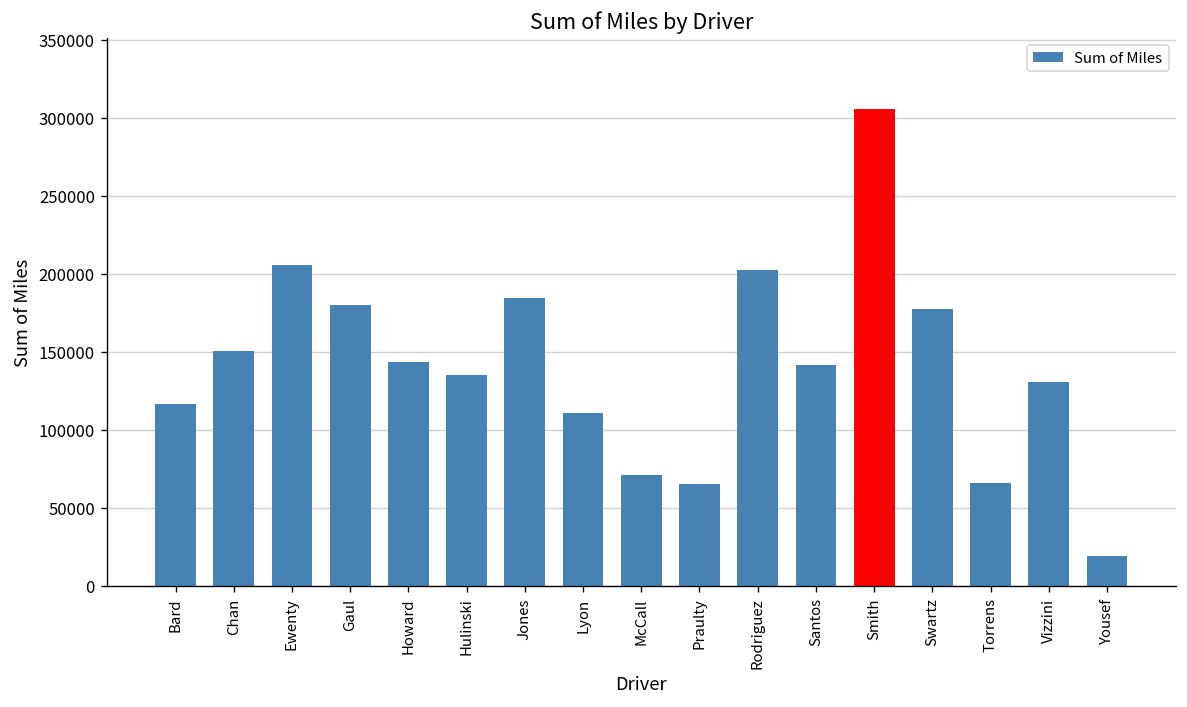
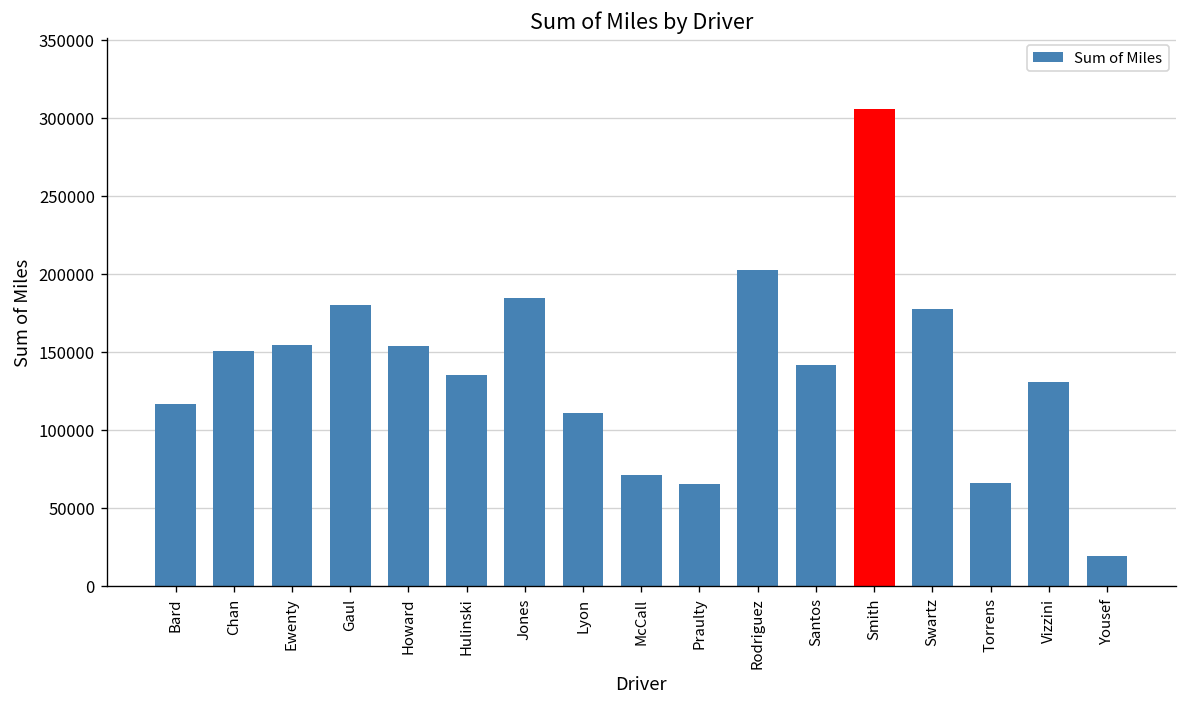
  {
    "Bard": 116000,
    "Chan": 151000,
-   "Ewenty": 206000,
+   "Ewenty": 154000,
    "Gaul": 180000,
-   "Howard": 144000,
+   "Howard": 154000,
    "Hulinski": 135000,
    "Jones": 185000,
    "Lyon": 110000,
    "McCall": 71000,
    "Praulty": 65000,
    "Rodriguez": 202000,
    "Santos": 141000,
    "Smith": 305000,
    "Swartz": 178000,
    "Torrens": 66000,
    "Vizzini": 131000,
    "Yousef": 19000
  }
